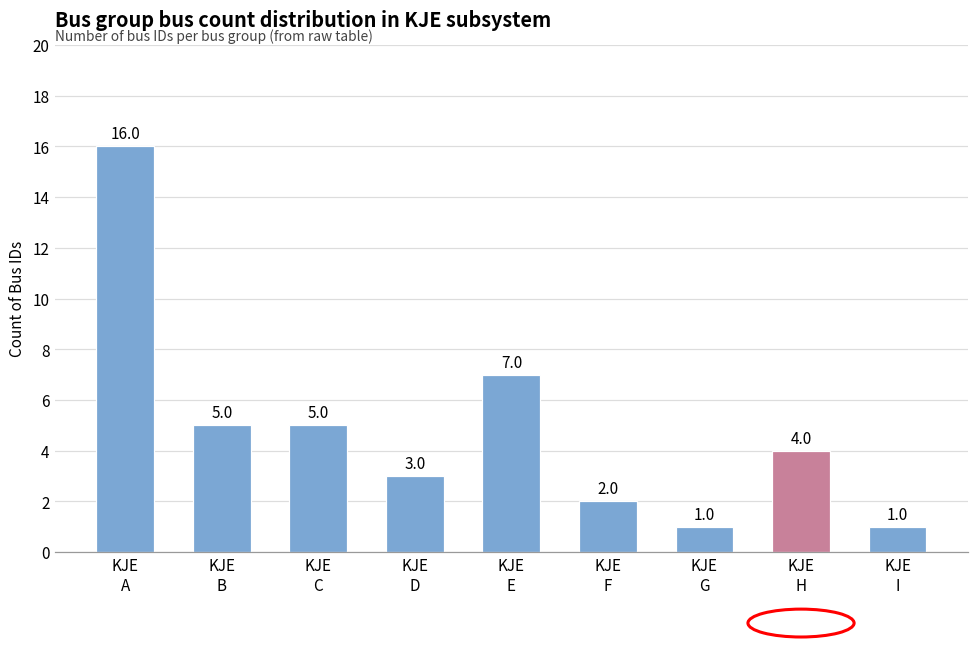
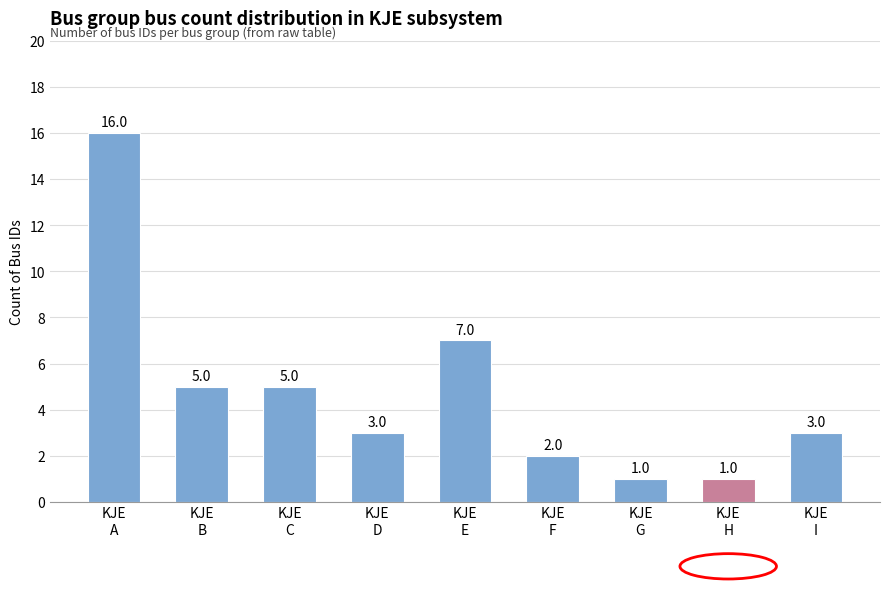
  {
    "KJE A": 16.0,
    "KJE B": 5.0,
    "KJE C": 5.0,
    "KJE D": 3.0,
    "KJE E": 7.0,
    "KJE F": 2.0,
    "KJE G": 1.0,
-   "KJE H": 4.0,
-   "KJE I": 1.0
+   "KJE H": 1.0,
+   "KJE I": 3.0
  }
